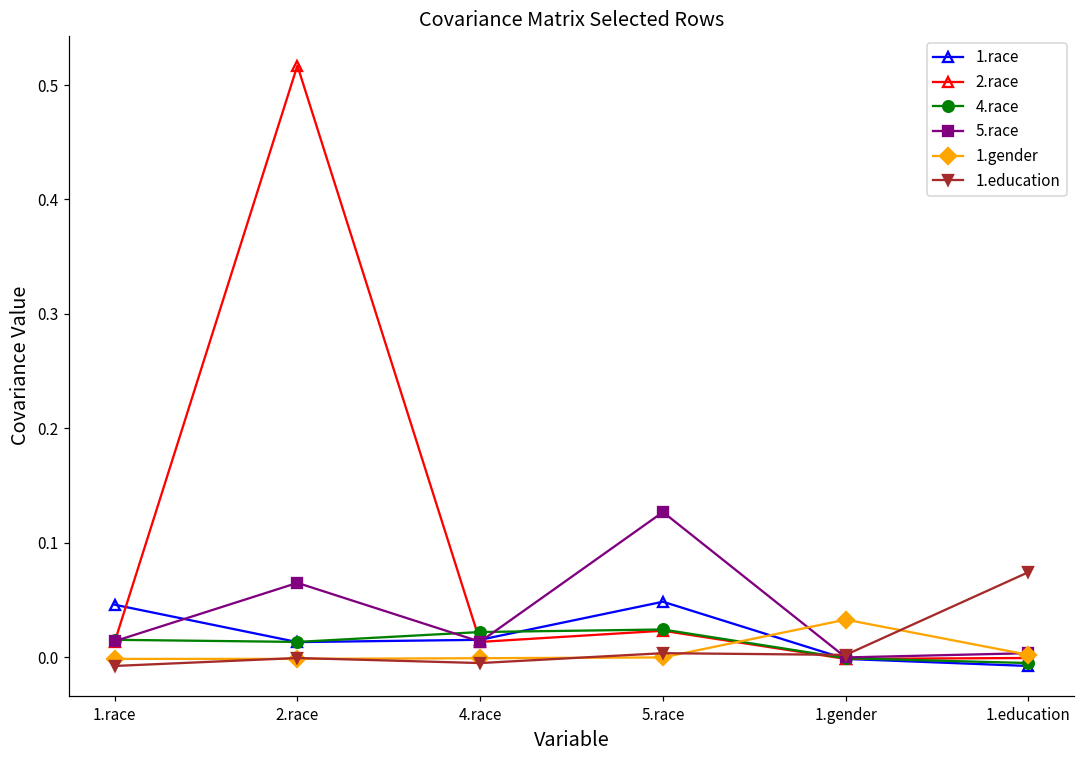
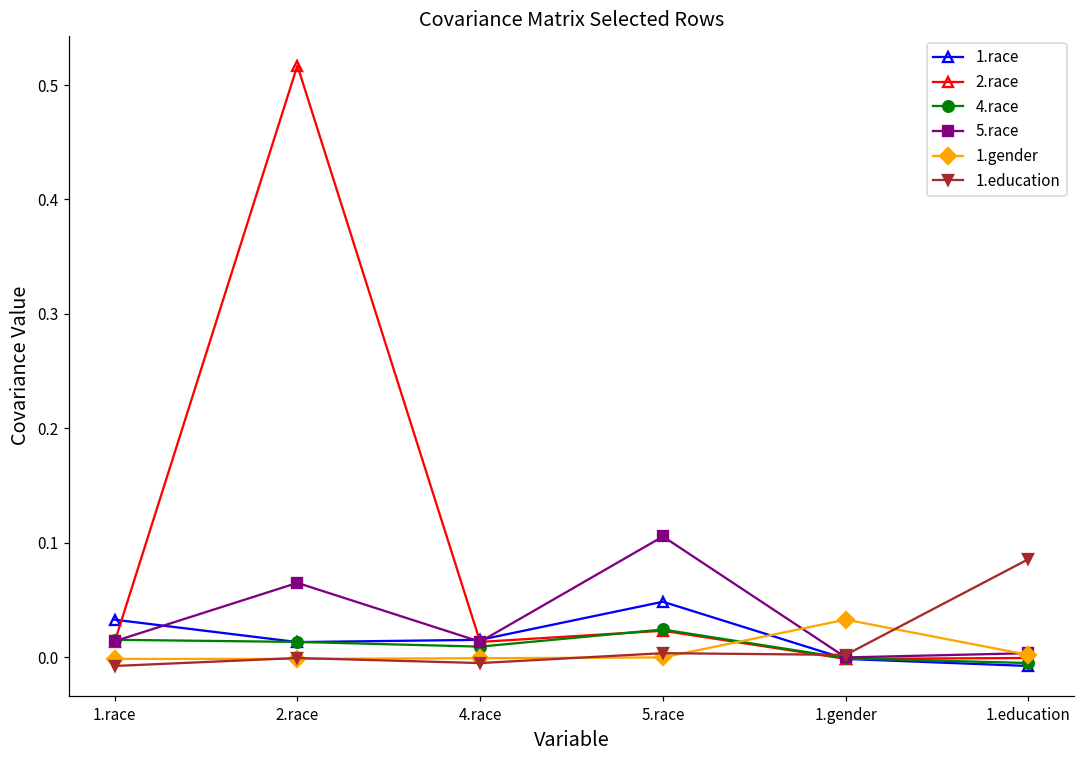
  {
    "1.race": {
-     "1.race": 0.046,
+     "1.race": 0.033,
      "5.race": 0.049,
      "1.education": -0.008
    },
    "2.race": {
      "2.race": 0.517,
      "1.education": -0.001
    },
    "4.race": {
-     "4.race": 0.022,
+     "4.race": 0.009,
      "1.education": -0.005
    },
    "5.race": {
      "2.race": 0.065,
-     "5.race": 0.127
+     "5.race": 0.106
    },
    "1.gender": {
      "1.race": -0.001,
      "4.race": -0.001,
      "5.race": 0.000,
      "1.gender": 0.033
    },
    "1.education": {
      "1.race": -0.008,
      "4.race": -0.005,
      "5.race": 0.004,
-     "1.education": 0.074
+     "1.education": 0.086
    }
  }
